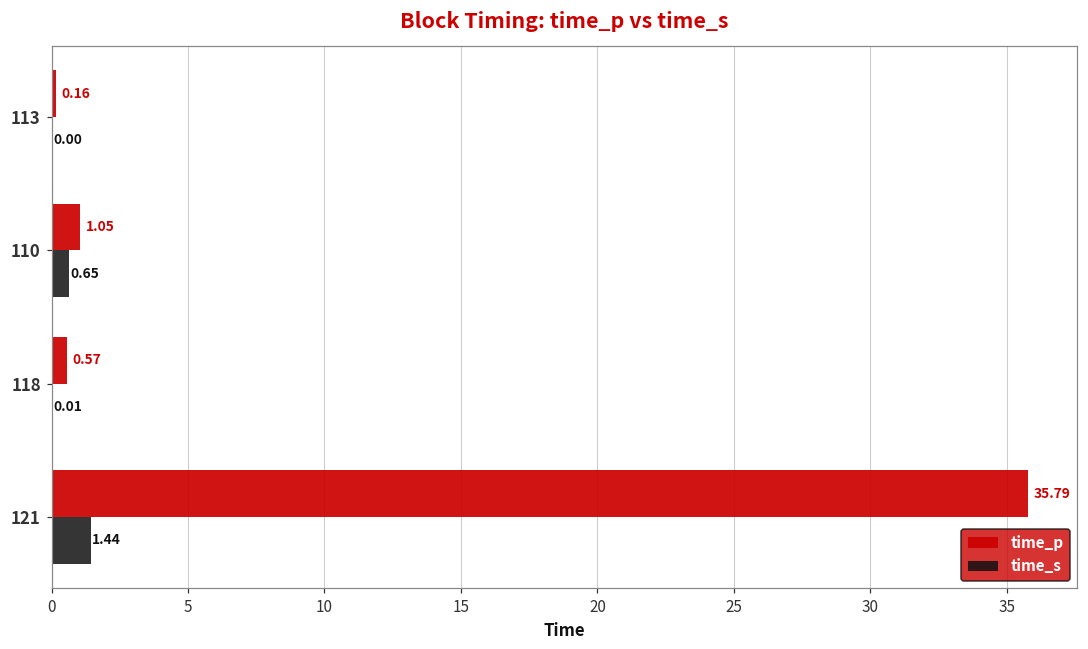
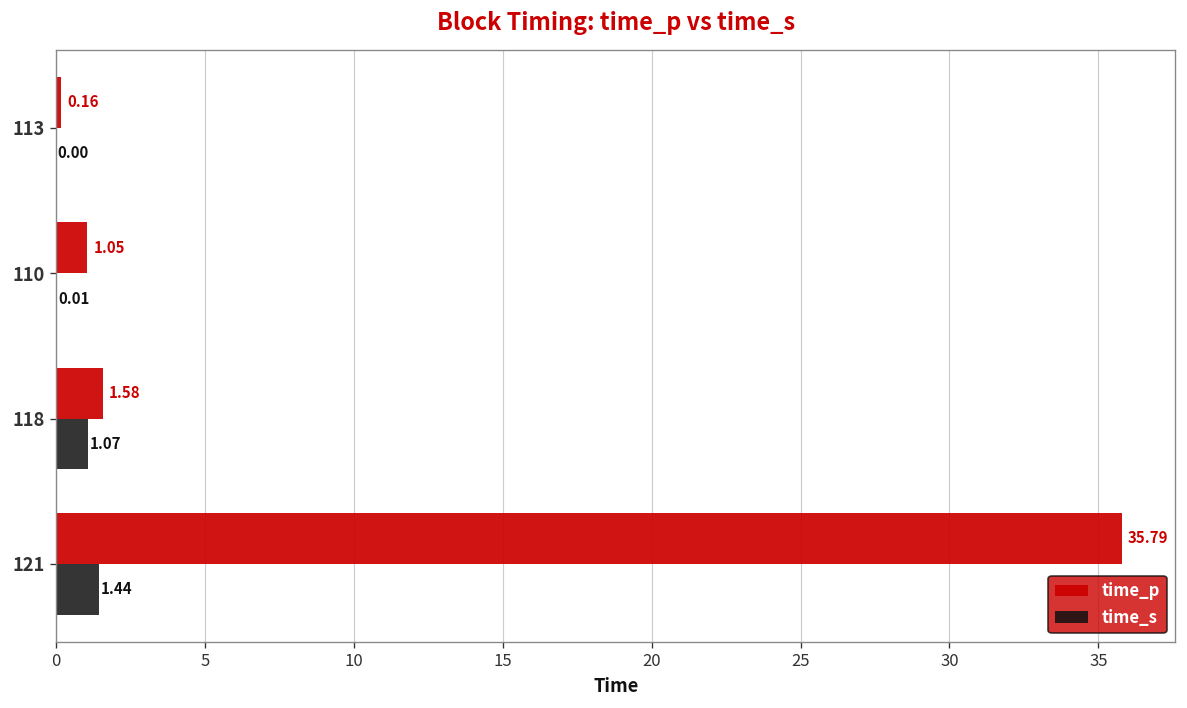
  {
    "time_p": {
      "113": 0.16,
      "110": 1.05,
-     "118": 0.57,
+     "118": 1.58,
      "121": 35.79
    },
    "time_s": {
      "113": 0.00,
-     "110": 0.65,
-     "118": 0.01,
+     "110": 0.01,
+     "118": 1.07,
      "121": 1.44
    }
  }
